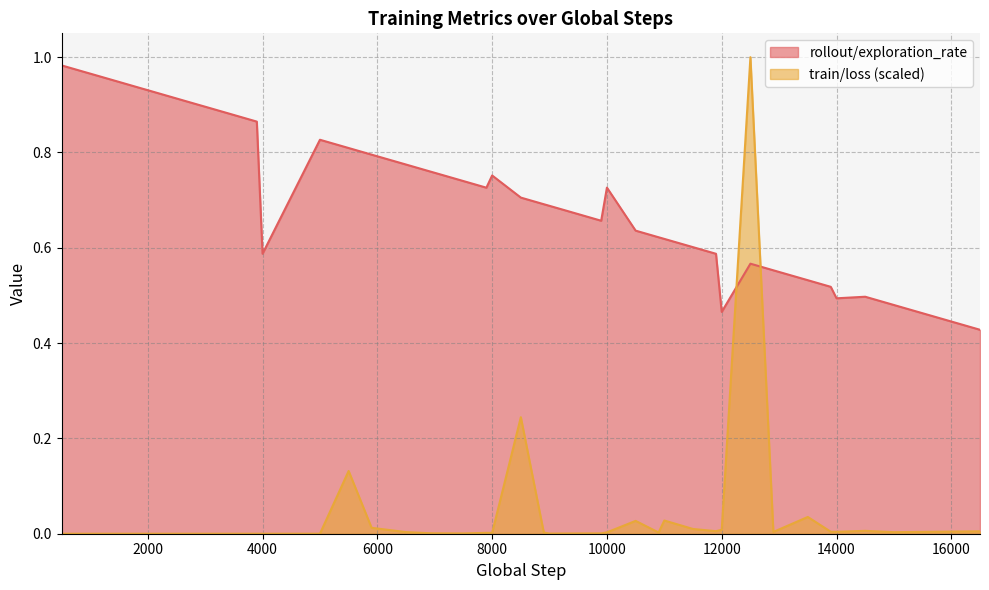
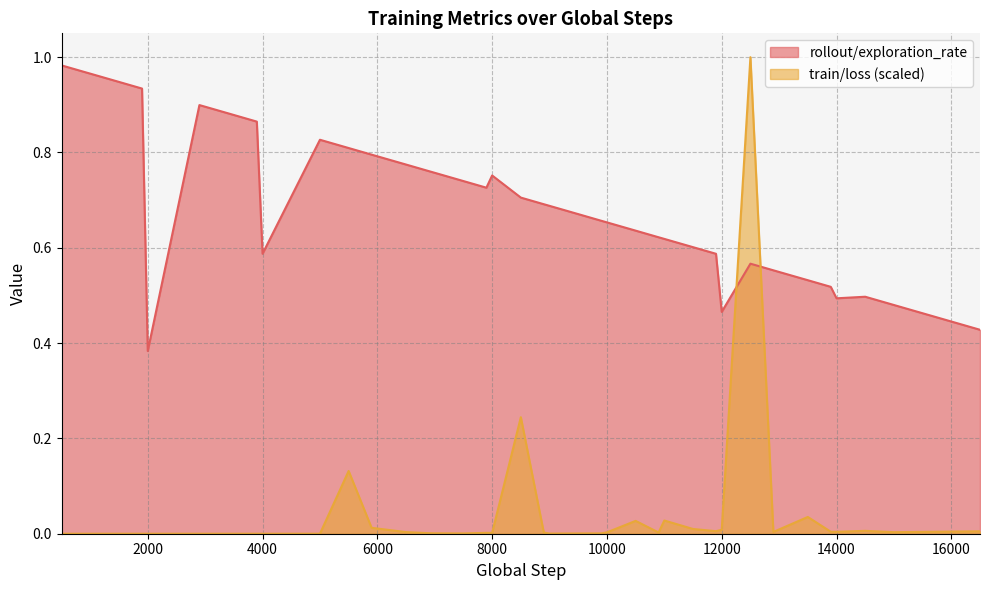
  {
    "rollout/exploration_rate": {
-     "2000": 0.93,
+     "2000": 0.38,
      "4000": 0.59,
      "8000": 0.75,
-     "10000": 0.73,
+     "10000": 0.65,
      "12000": 0.47,
      "14000": 0.49
    },
    "train/loss (scaled)": {
      "2000": 0.00,
      "4000": 0.00,
      "8000": 0.00,
      "10000": 0.00,
      "12000": 0.01,
      "14000": 0.00
    }
  }
